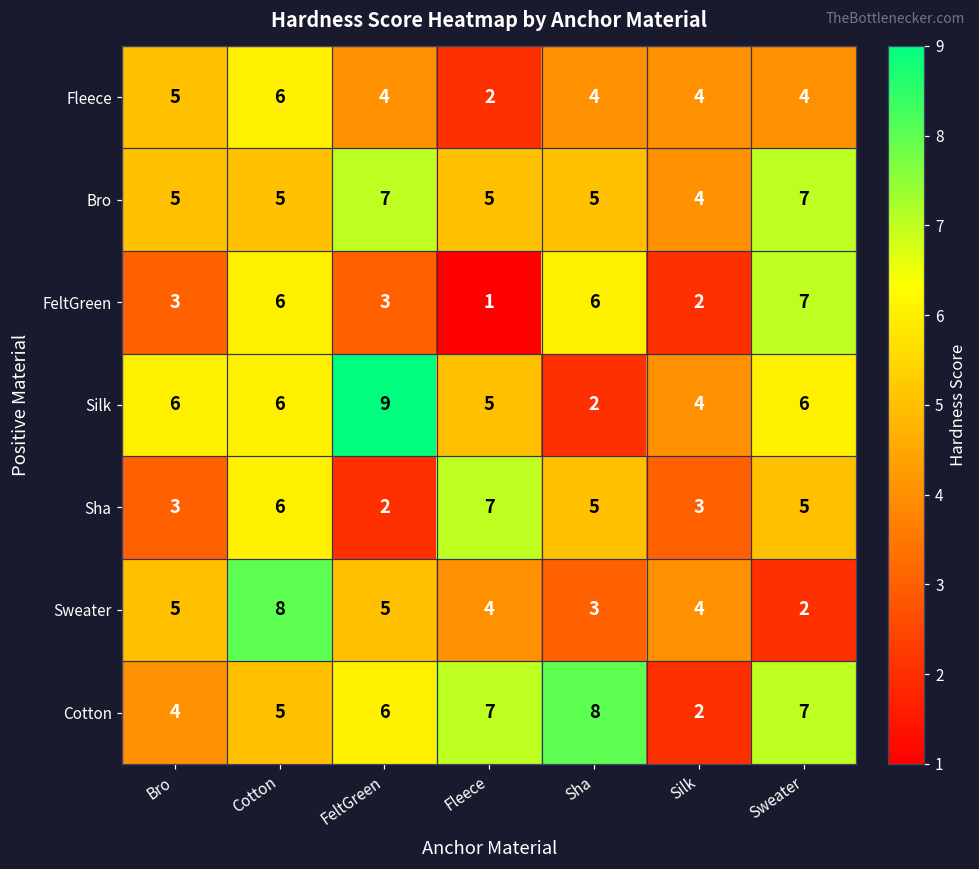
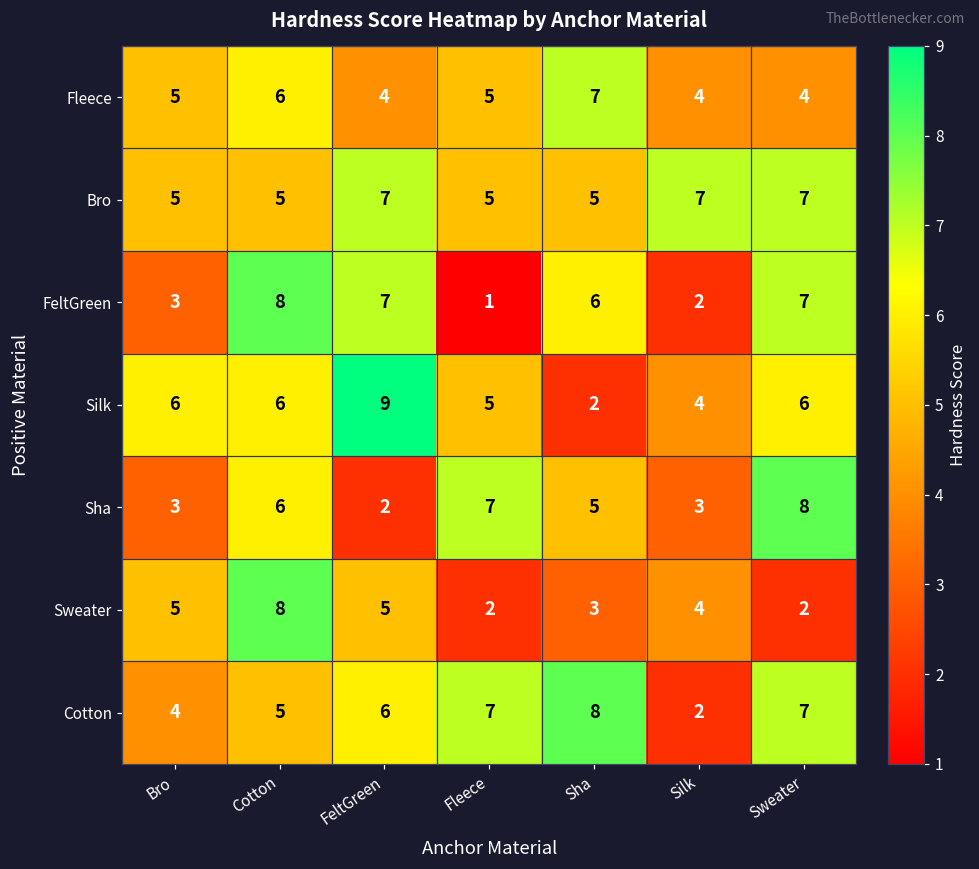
  {
    "Fleece": {
      "Bro": 5,
      "Cotton": 6,
      "FeltGreen": 4,
-     "Fleece": 2,
-     "Sha": 4,
+     "Fleece": 5,
+     "Sha": 7,
      "Silk": 4,
      "Sweater": 4
    },
    "Bro": {
      "Bro": 5,
      "Cotton": 5,
      "FeltGreen": 7,
      "Fleece": 5,
      "Sha": 5,
-     "Silk": 4,
+     "Silk": 7,
      "Sweater": 7
    },
    "FeltGreen": {
      "Bro": 3,
-     "Cotton": 6,
-     "FeltGreen": 3,
+     "Cotton": 8,
+     "FeltGreen": 7,
      "Fleece": 1,
      "Sha": 6,
      "Silk": 2,
      "Sweater": 7
    },
    "Silk": {
      "Bro": 6,
      "Cotton": 6,
      "FeltGreen": 9,
      "Fleece": 5,
      "Sha": 2,
      "Silk": 4,
      "Sweater": 6
    },
    "Sha": {
      "Bro": 3,
      "Cotton": 6,
      "FeltGreen": 2,
      "Fleece": 7,
      "Sha": 5,
      "Silk": 3,
-     "Sweater": 5
+     "Sweater": 8
    },
    "Sweater": {
      "Bro": 5,
      "Cotton": 8,
      "FeltGreen": 5,
-     "Fleece": 4,
+     "Fleece": 2,
      "Sha": 3,
      "Silk": 4,
      "Sweater": 2
    },
    "Cotton": {
      "Bro": 4,
      "Cotton": 5,
      "FeltGreen": 6,
      "Fleece": 7,
      "Sha": 8,
      "Silk": 2,
      "Sweater": 7
    }
  }
